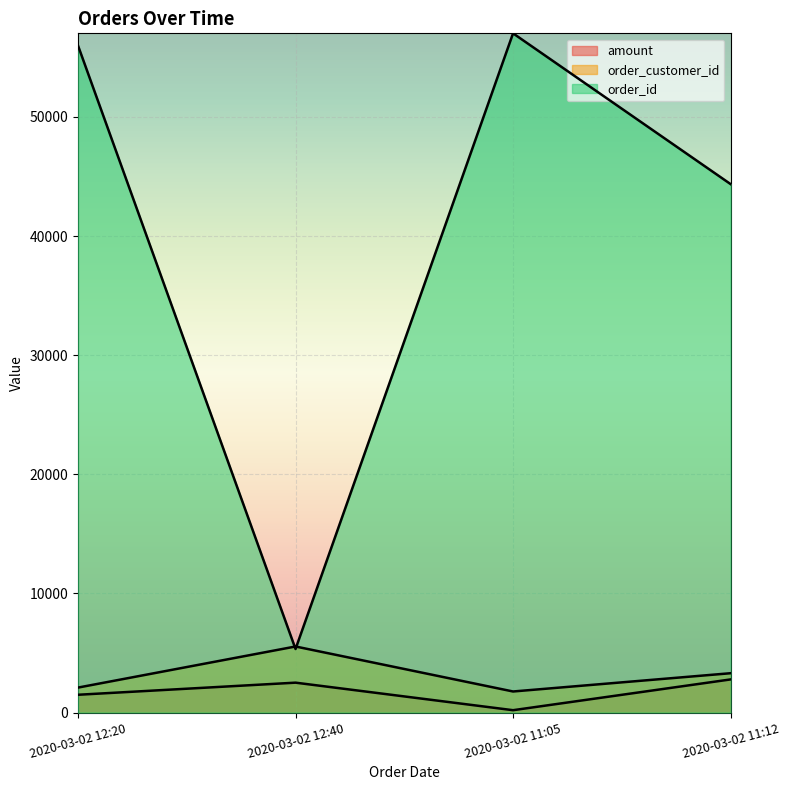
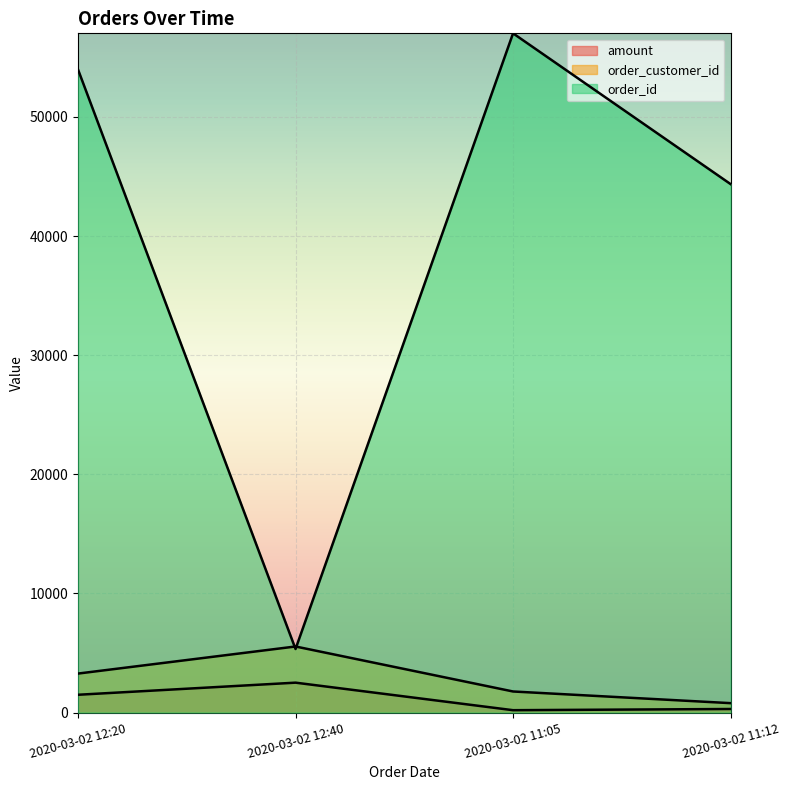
  {
    "amount": {
      "2020-03-02 12:20": 1500,
      "2020-03-02 12:40": 2500,
      "2020-03-02 11:05": 200,
-     "2020-03-02 11:12": 2800
+     "2020-03-02 11:12": 300
    },
    "order_customer_id": {
-     "2020-03-02 12:20": 2100,
+     "2020-03-02 12:20": 3300,
      "2020-03-02 11:05": 1800,
-     "2020-03-02 11:12": 3300
+     "2020-03-02 11:12": 800
    },
    "order_id": {
-     "2020-03-02 12:20": 56000,
+     "2020-03-02 12:20": 54000,
      "2020-03-02 11:05": 57000,
      "2020-03-02 11:12": 44400
    }
  }
